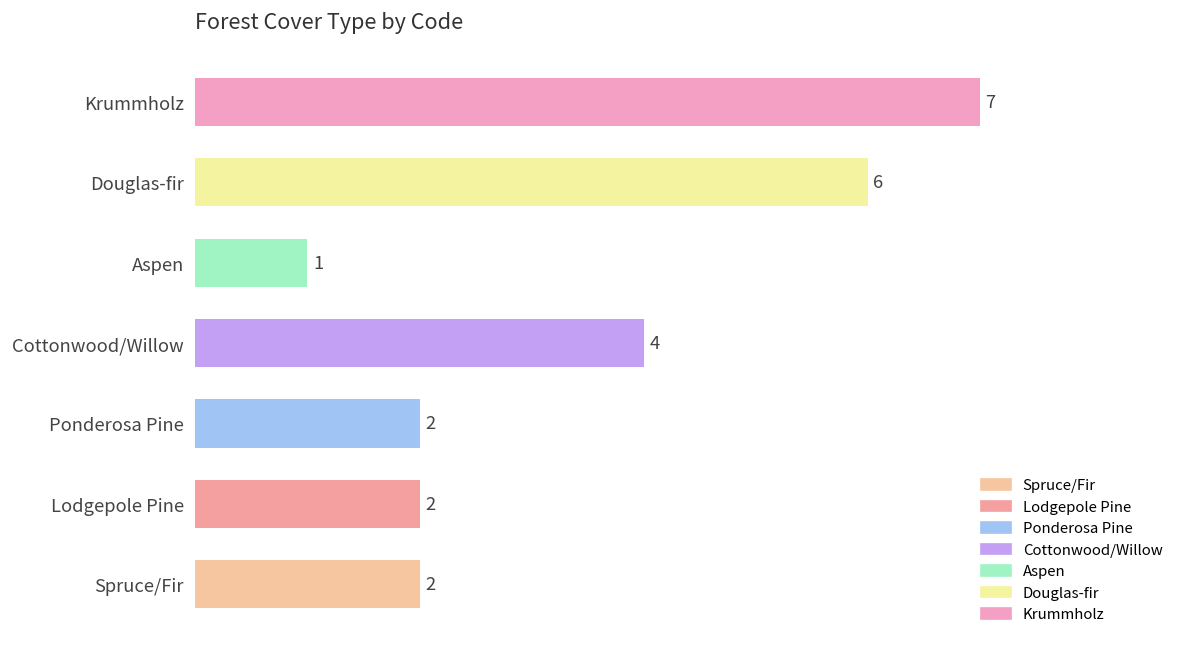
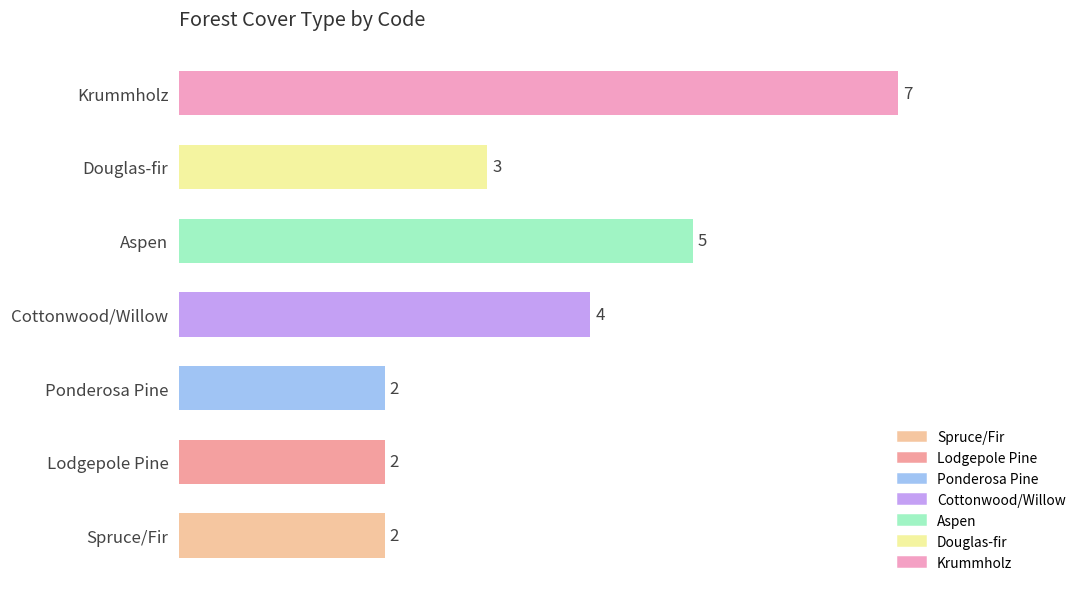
  {
    "Krummholz": 7,
-   "Douglas-fir": 6,
-   "Aspen": 1,
+   "Douglas-fir": 3,
+   "Aspen": 5,
    "Cottonwood/Willow": 4,
    "Ponderosa Pine": 2,
    "Lodgepole Pine": 2,
    "Spruce/Fir": 2
  }
